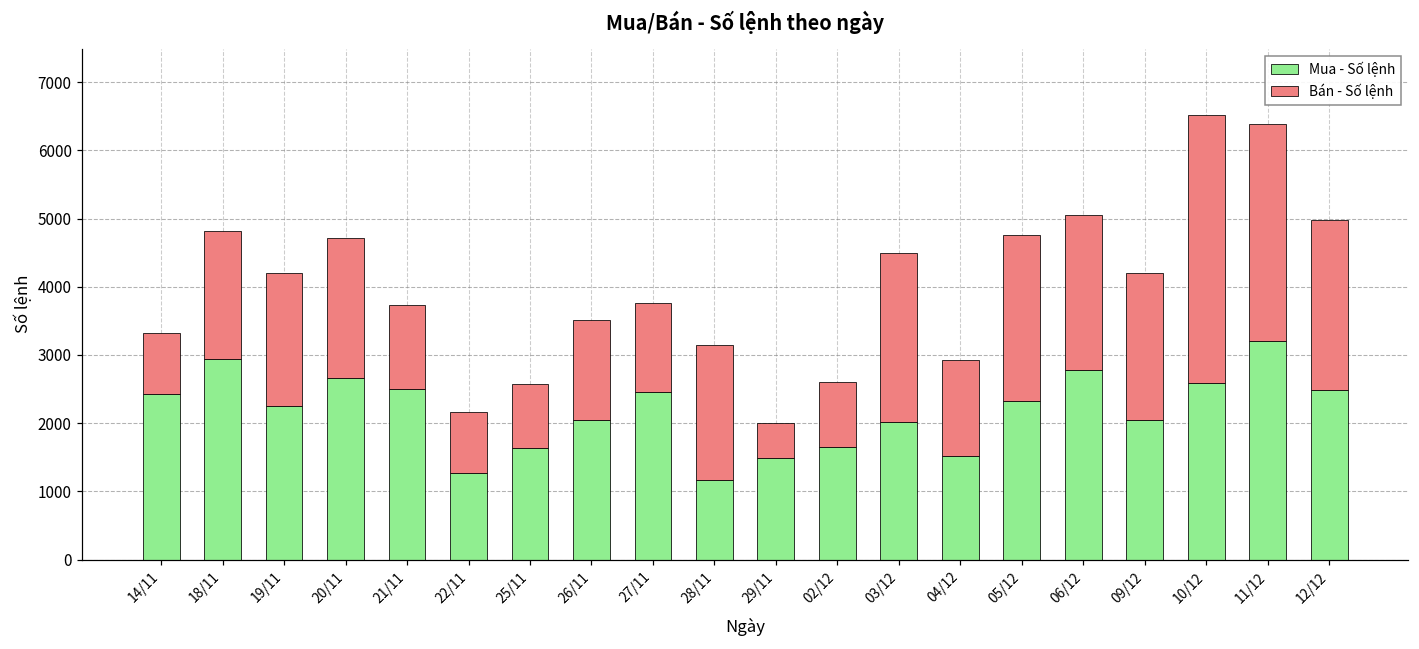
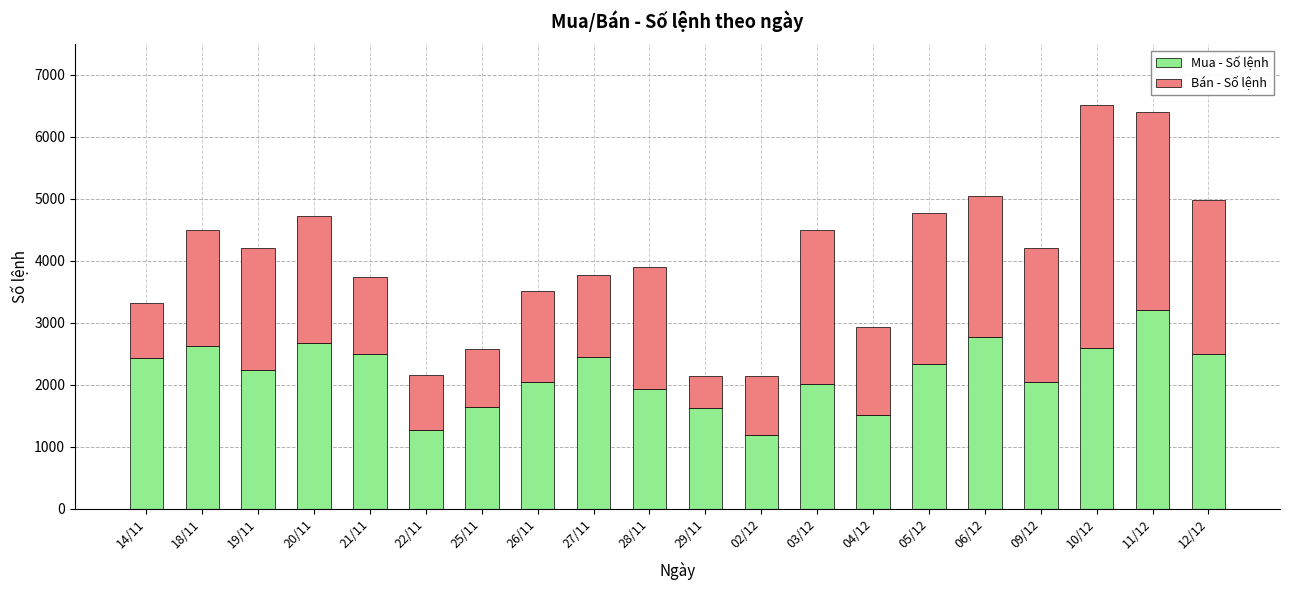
  {
    "Mua - Số lệnh": {
      "14/11": 2400,
-     "18/11": 2900,
+     "18/11": 2600,
      "19/11": 2200,
      "20/11": 2700,
      "21/11": 2500,
      "22/11": 1300,
      "25/11": 1600,
      "26/11": 2000,
      "27/11": 2500,
-     "28/11": 1200,
-     "29/11": 1500,
-     "02/12": 1700,
+     "28/11": 1900,
+     "29/11": 1600,
+     "02/12": 1200,
      "03/12": 2000,
      "04/12": 1500,
      "05/12": 2300,
      "06/12": 2800,
      "09/12": 2000,
      "10/12": 2600,
      "11/12": 3200,
      "12/12": 2500
    },
    "Bán - Số lệnh": {
      "14/11": 900,
      "18/11": 1900,
      "19/11": 2000,
      "20/11": 2100,
      "21/11": 1200,
      "22/11": 900,
      "25/11": 900,
      "26/11": 1500,
      "27/11": 1300,
      "28/11": 2000,
      "29/11": 500,
      "02/12": 1000,
      "03/12": 2500,
      "04/12": 1400,
      "05/12": 2400,
      "06/12": 2300,
      "09/12": 2200,
      "10/12": 3900,
      "11/12": 3200,
      "12/12": 2500
    }
  }
